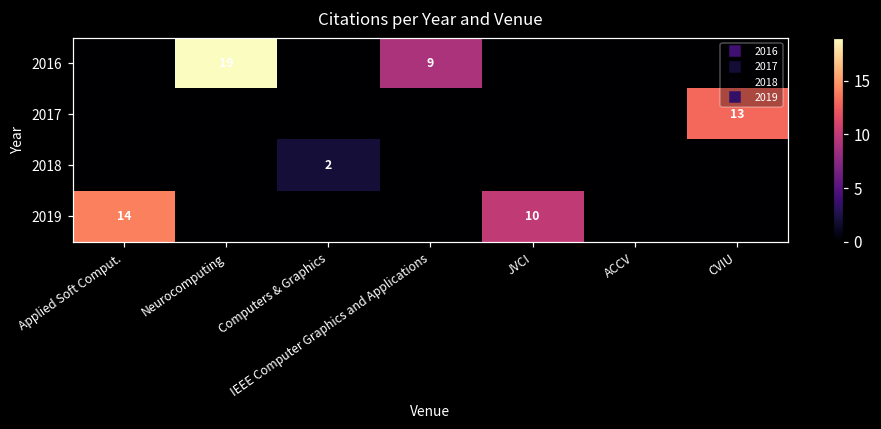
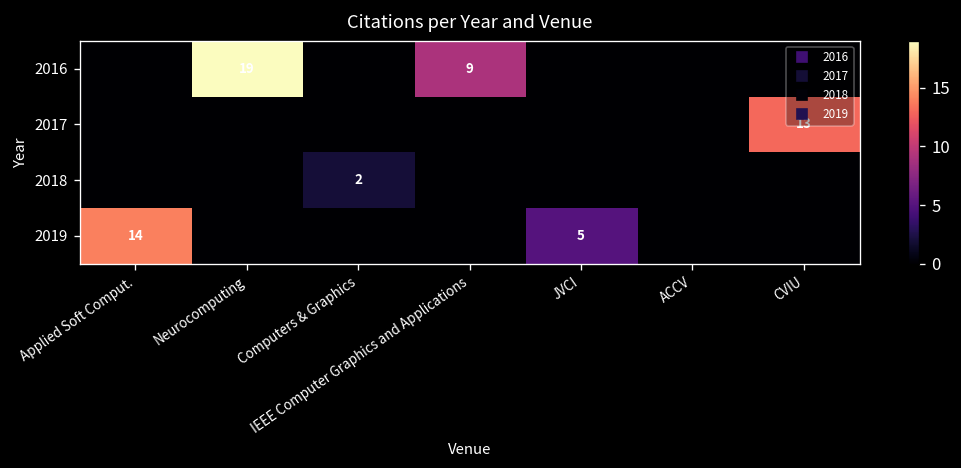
  {
    "2016": {
      "Neurocomputing": 19,
      "IEEE Computer Graphics and Applications": 9
    },
    "2018": {
      "Computers & Graphics": 2
    },
    "2019": {
      "Applied Soft Comput.": 14,
-     "JVCI": 10
+     "JVCI": 5
    }
  }
